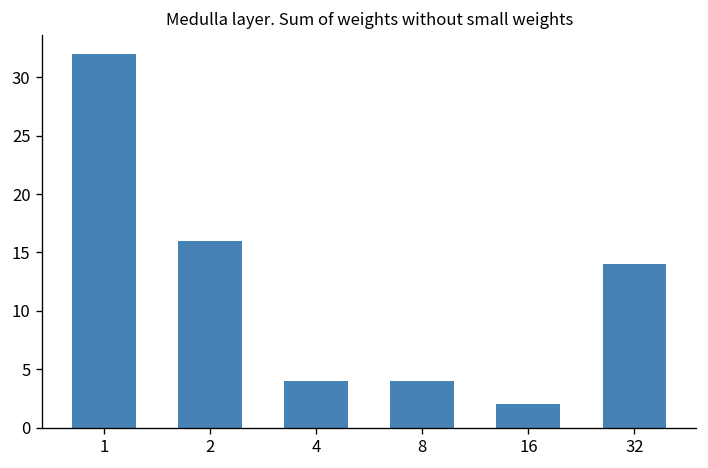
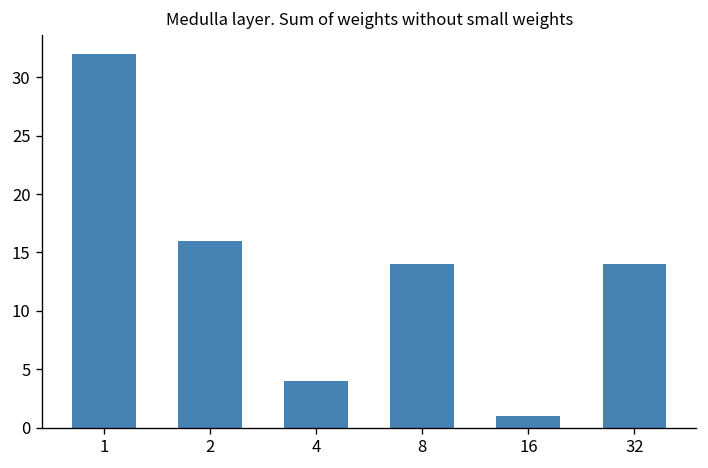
  {
    "1": 32,
    "2": 16,
    "4": 4,
-   "8": 4,
-   "16": 2,
+   "8": 14,
+   "16": 1,
    "32": 14
  }
